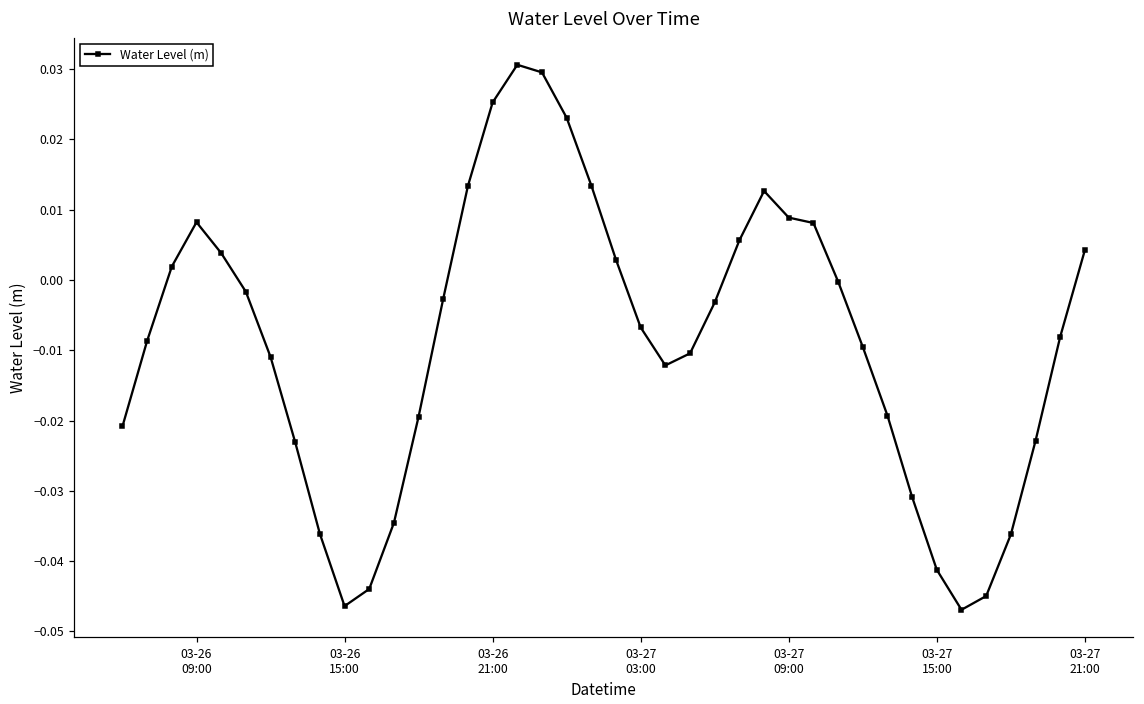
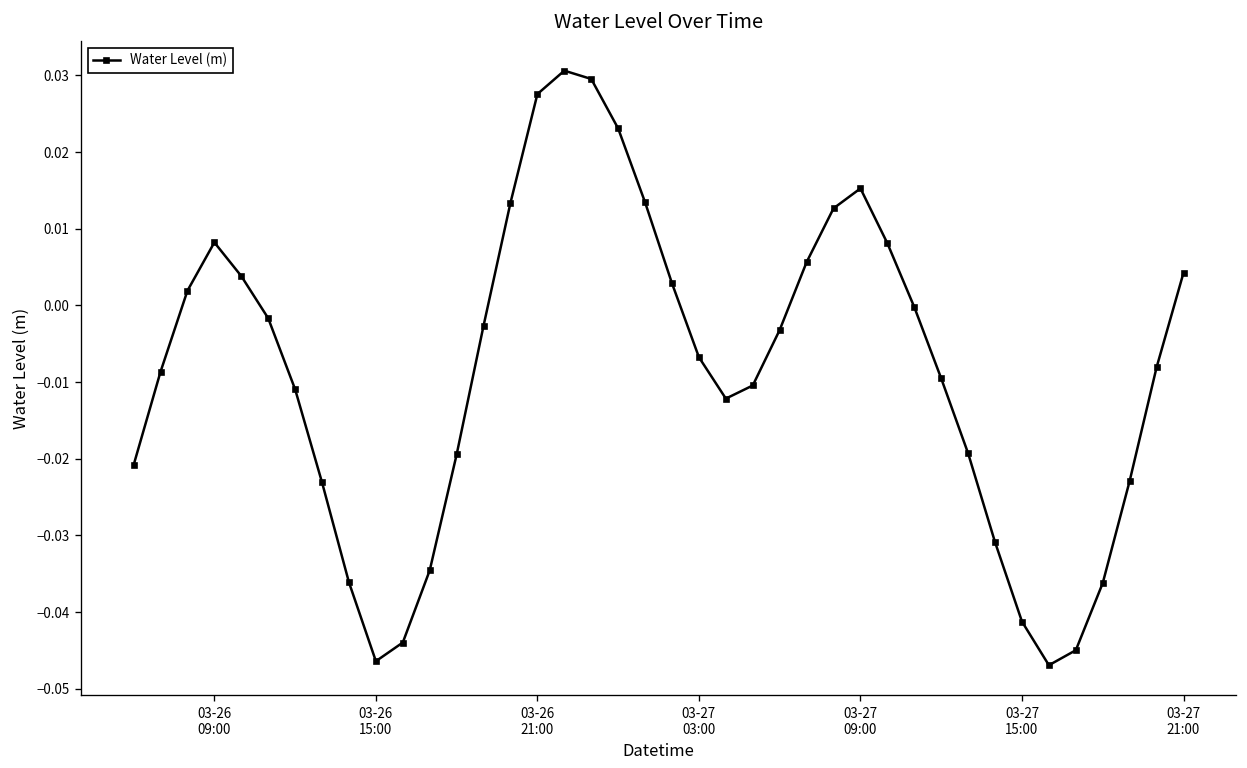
  {
    "03-26 09:00": 0.008,
    "03-26 15:00": -0.046,
-   "03-26 21:00": 0.025,
+   "03-26 21:00": 0.028,
    "03-27 03:00": -0.007,
-   "03-27 09:00": 0.009,
+   "03-27 09:00": 0.015,
    "03-27 15:00": -0.041,
    "03-27 21:00": 0.004
  }
